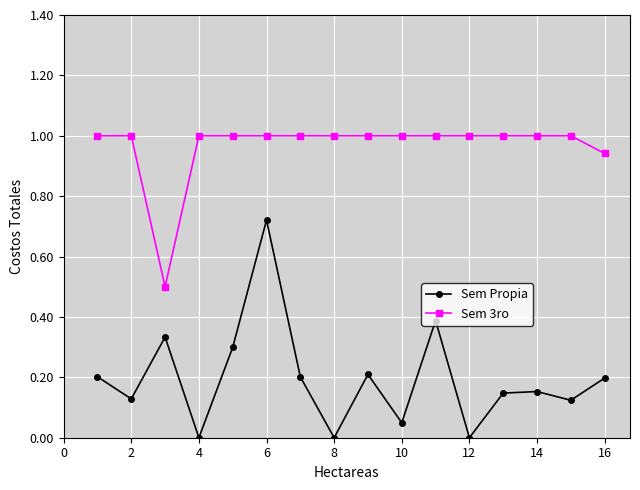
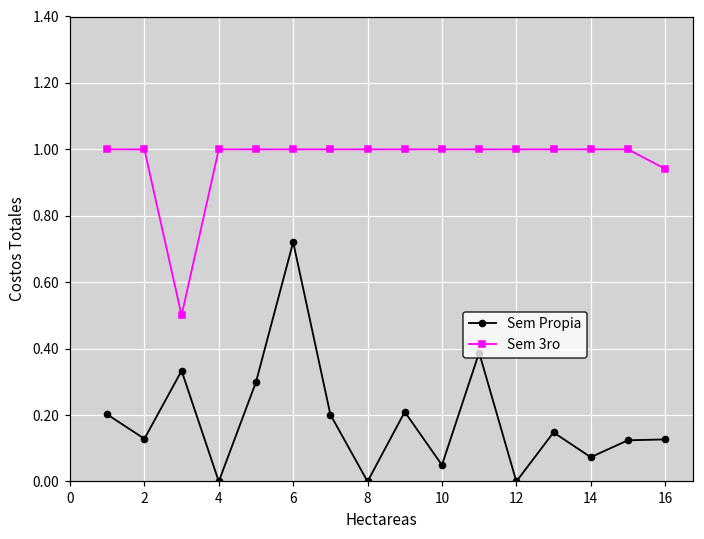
  {
    "Sem Propia": {
      "2": 0.13,
      "4": 0.00,
      "6": 0.72,
      "8": 0.00,
      "10": 0.05,
      "12": 0.00,
-     "14": 0.15,
-     "16": 0.20
+     "14": 0.07,
+     "16": 0.13
    },
    "Sem 3ro": {
      "2": 1.00,
      "4": 1.00,
      "6": 1.00,
      "8": 1.00,
      "10": 1.00,
      "12": 1.00,
      "14": 1.00,
      "16": 0.94
    }
  }
